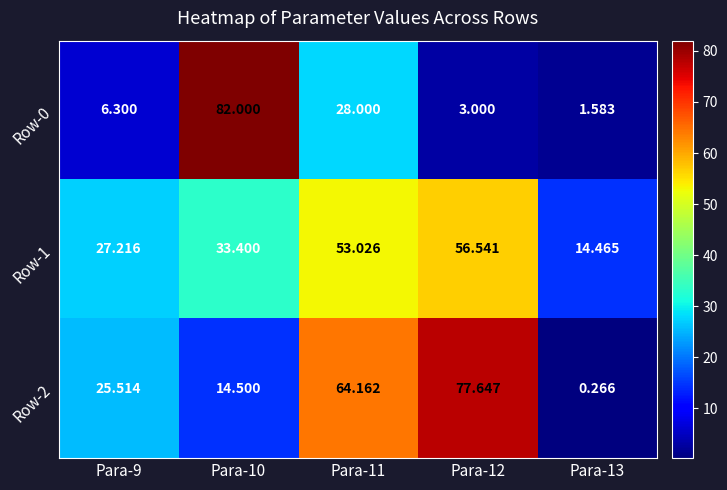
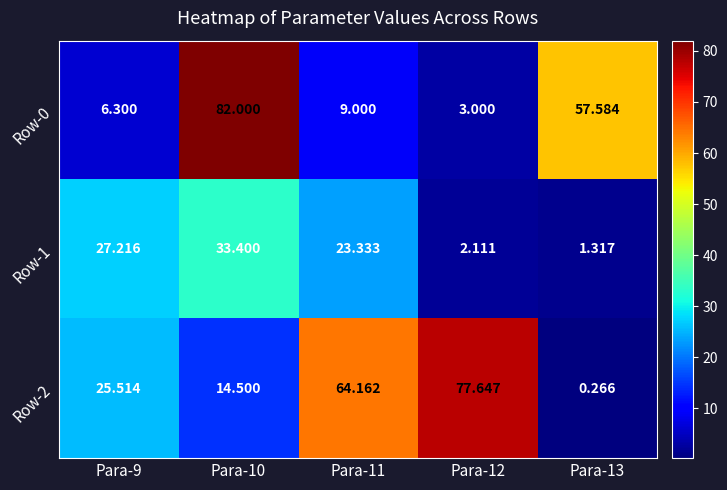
  {
    "Row-0": {
      "Para-9": 6.300,
      "Para-10": 82.000,
-     "Para-11": 28.000,
+     "Para-11": 9.000,
      "Para-12": 3.000,
-     "Para-13": 1.583
+     "Para-13": 57.584
    },
    "Row-1": {
      "Para-9": 27.216,
      "Para-10": 33.400,
-     "Para-11": 53.026,
-     "Para-12": 56.541,
-     "Para-13": 14.465
+     "Para-11": 23.333,
+     "Para-12": 2.111,
+     "Para-13": 1.317
    },
    "Row-2": {
      "Para-9": 25.514,
      "Para-10": 14.500,
      "Para-11": 64.162,
      "Para-12": 77.647,
      "Para-13": 0.266
    }
  }
